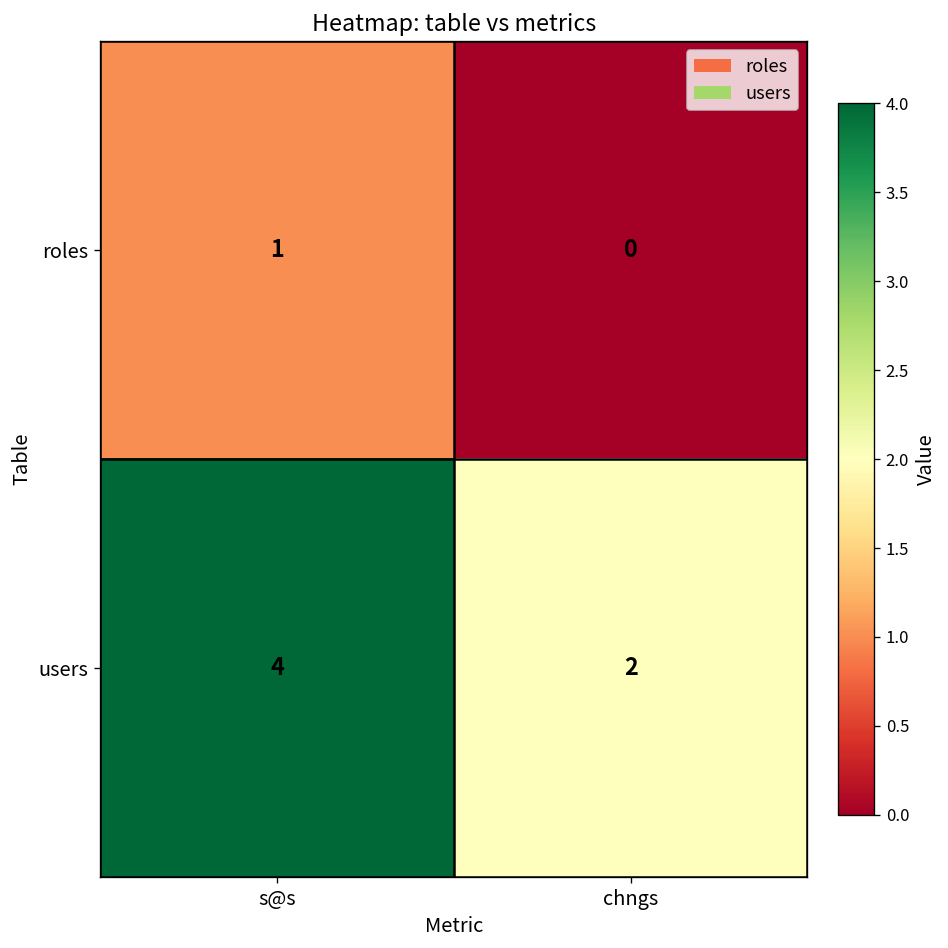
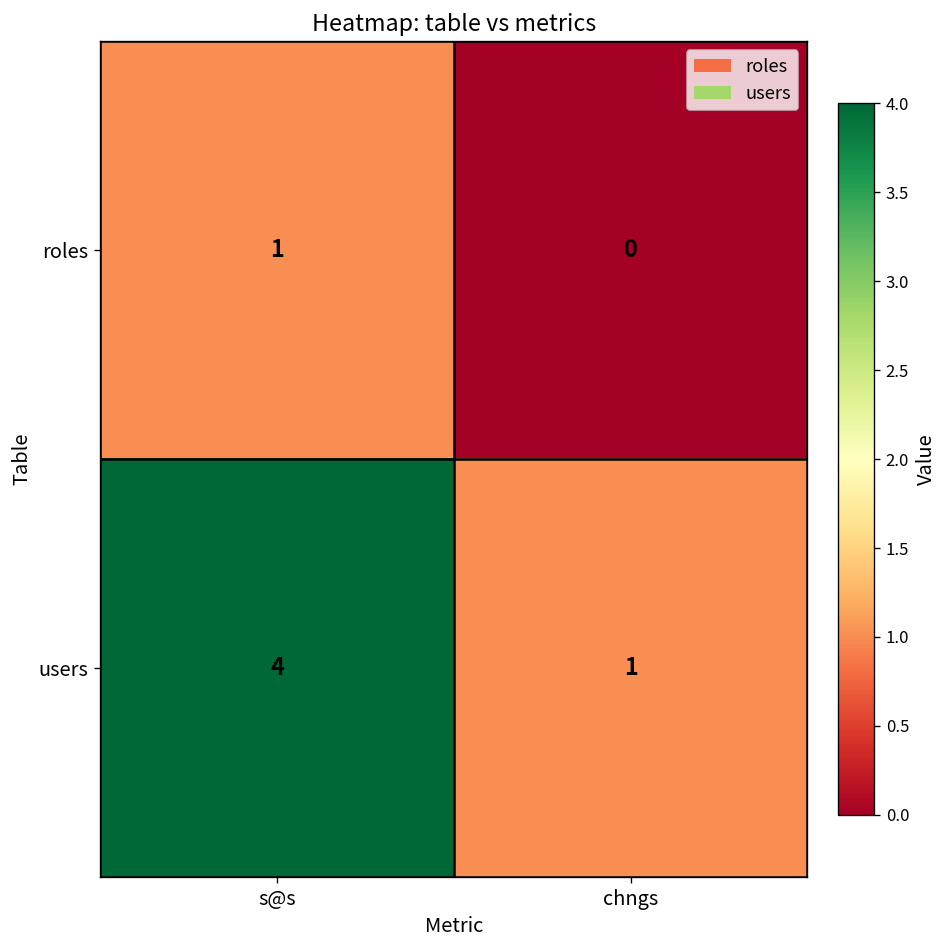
  {
    "roles": {
      "s@s": 1,
      "chngs": 0
    },
    "users": {
      "s@s": 4,
-     "chngs": 2
+     "chngs": 1
    }
  }
